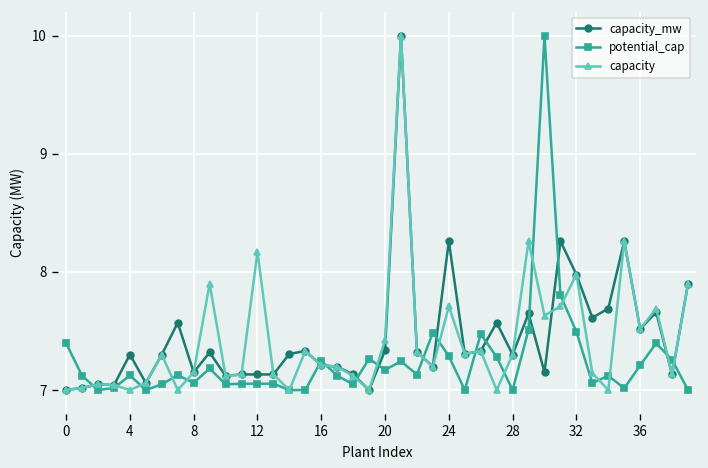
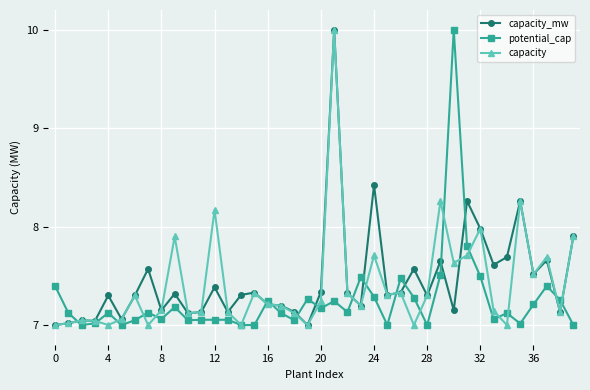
  {
    "capacity_mw": {
      "4": 7.3,
-     "12": 7.1,
+     "12": 7.4,
      "20": 7.3,
-     "24": 8.3
+     "24": 8.4
    },
    "potential_cap": {
      "0": 7.4,
      "4": 7.1,
      "8": 7.1,
      "12": 7.1,
      "16": 7.2,
      "20": 7.2,
      "24": 7.3,
      "28": 7.0,
      "32": 7.5,
      "36": 7.2
    },
    "capacity": {
      "4": 7.0,
      "12": 8.2,
-     "20": 7.4,
+     "20": 7.2,
      "24": 7.7
    }
  }
